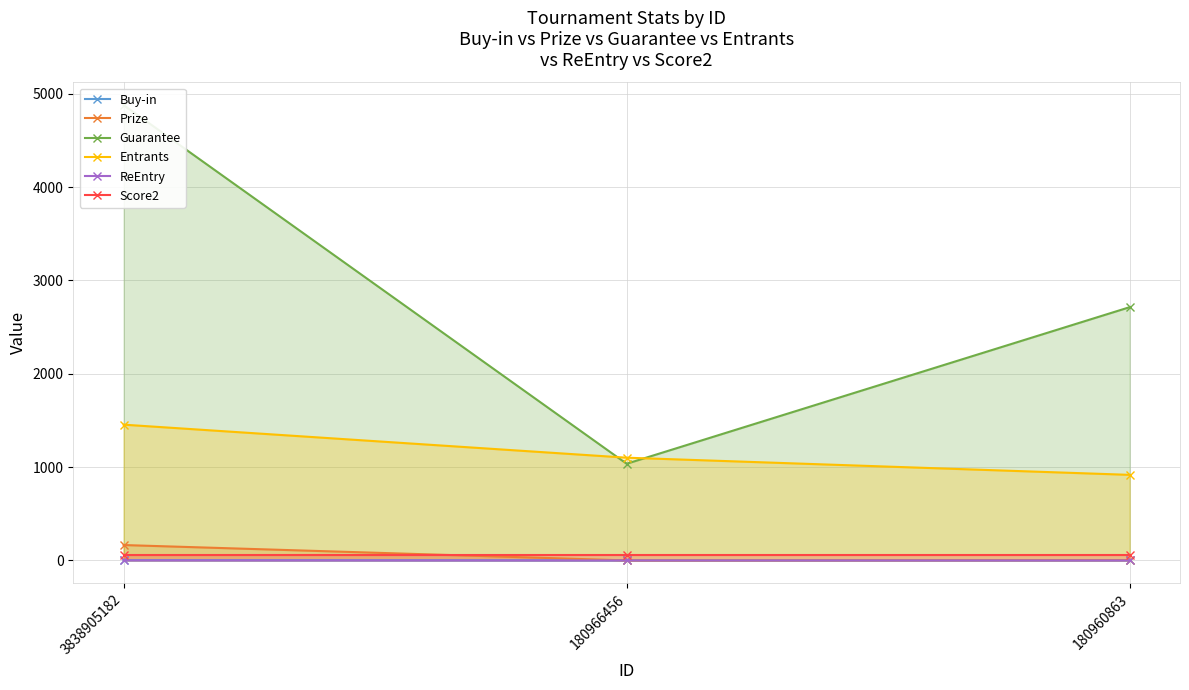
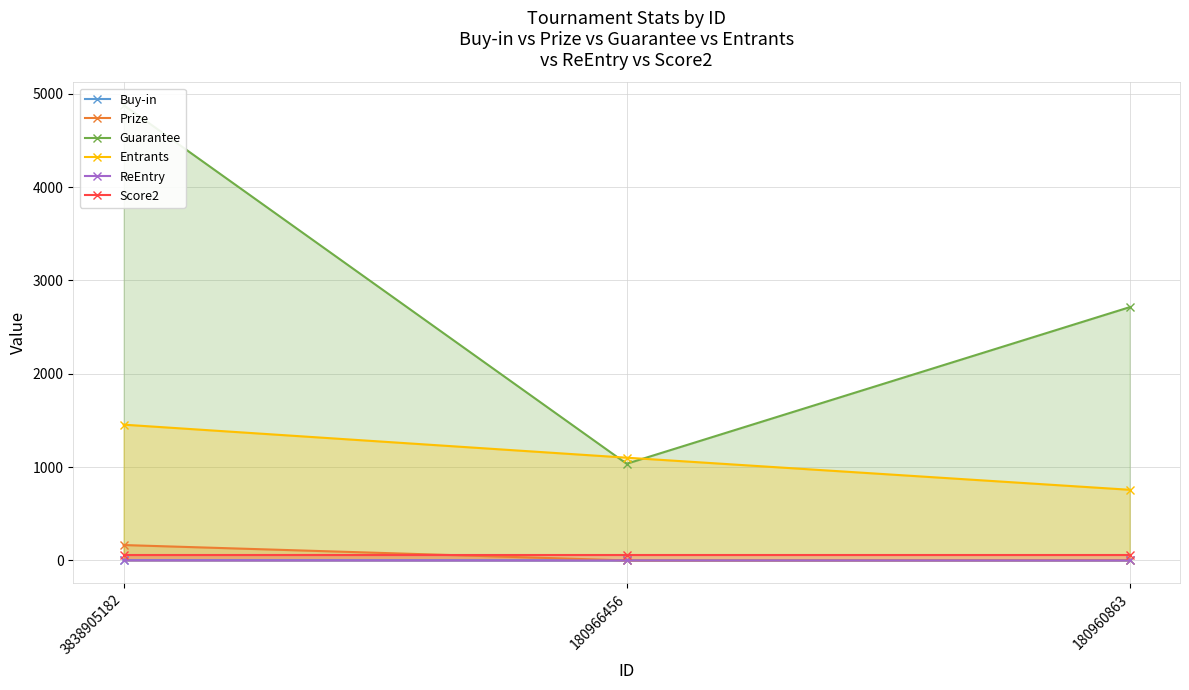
  {
    "ReEntry": {
      "3838905182": 0
    },
    "Prize": {
      "3838905182": 200
    },
    "Guarantee": {
      "180966456": 1000,
      "180960863": 2700
    },
    "Entrants": {
      "3838905182": 1500,
      "180966456": 1100,
-     "180960863": 900
+     "180960863": 800
    },
    "Score2": {
      "3838905182": 100,
      "180966456": 100,
      "180960863": 100
    }
  }
